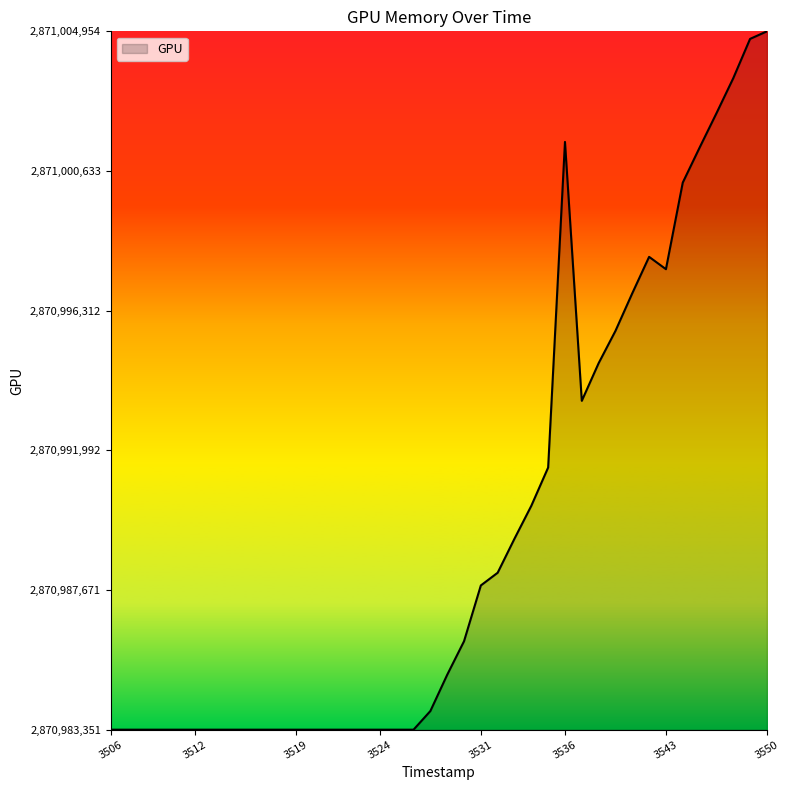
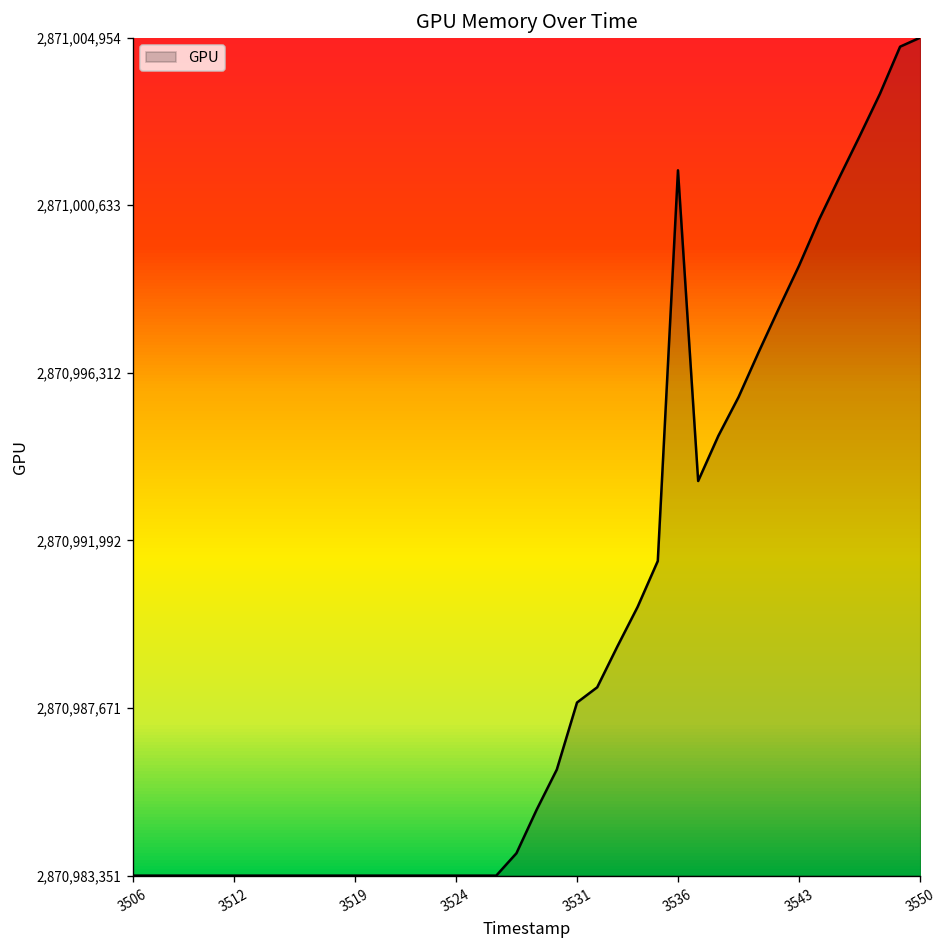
  {
    "3506": "2,870,983,400",
    "3512": "2,870,983,400",
    "3519": "2,870,983,400",
    "3524": "2,870,983,400",
    "3531": "2,870,987,800",
    "3536": "2,871,001,500",
-   "3543": "2,870,997,600",
+   "3543": "2,870,999,100",
    "3550": "2,871,005,000"
  }
